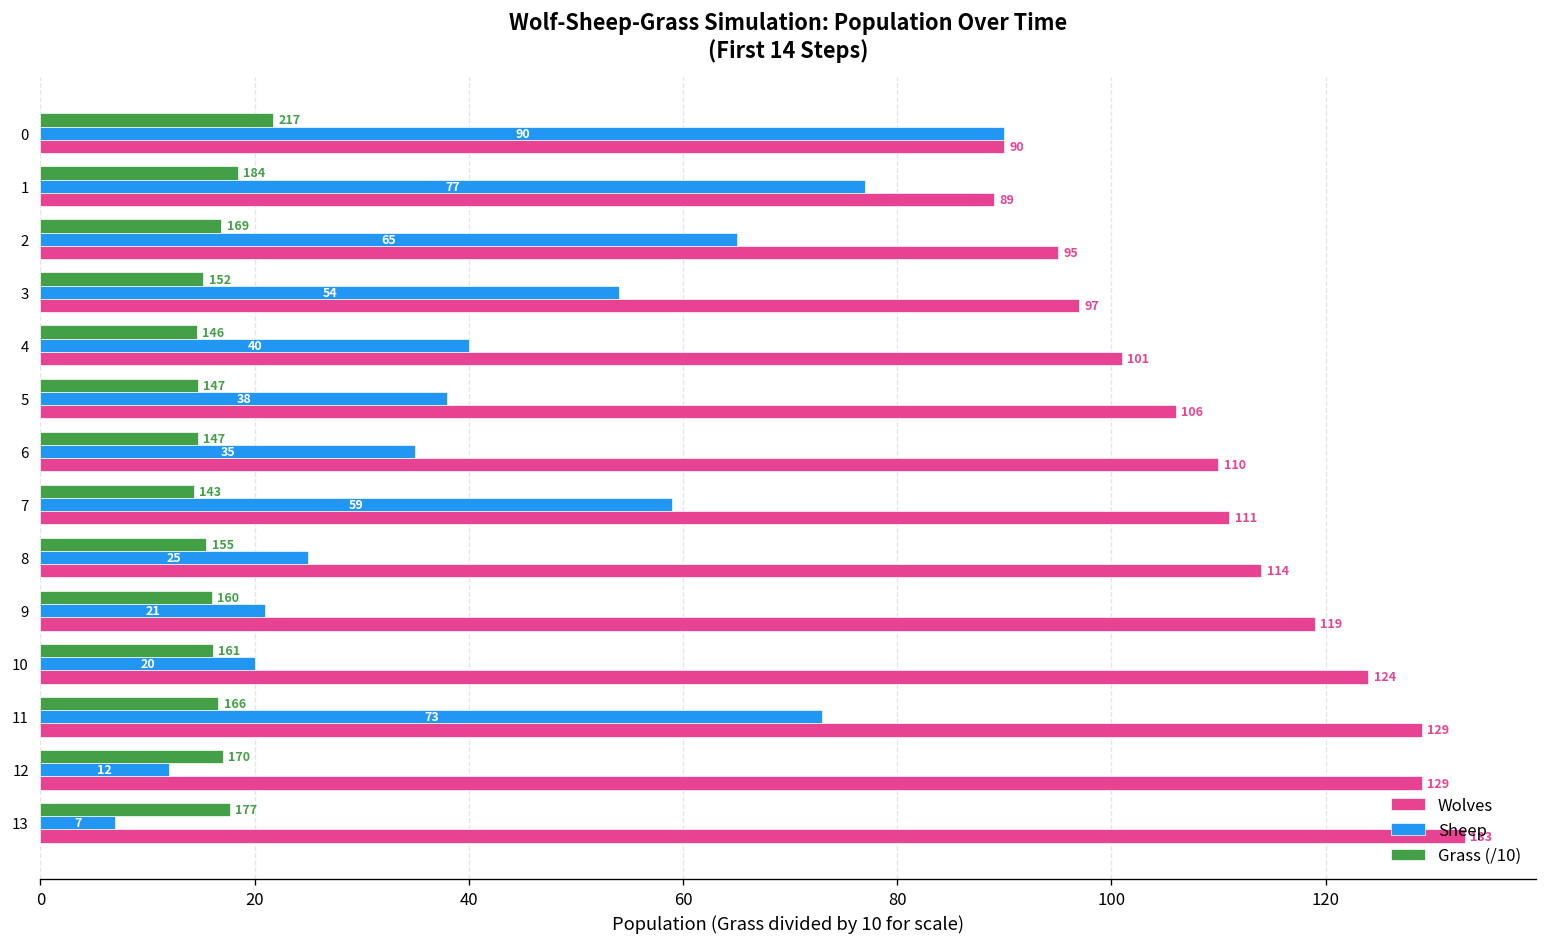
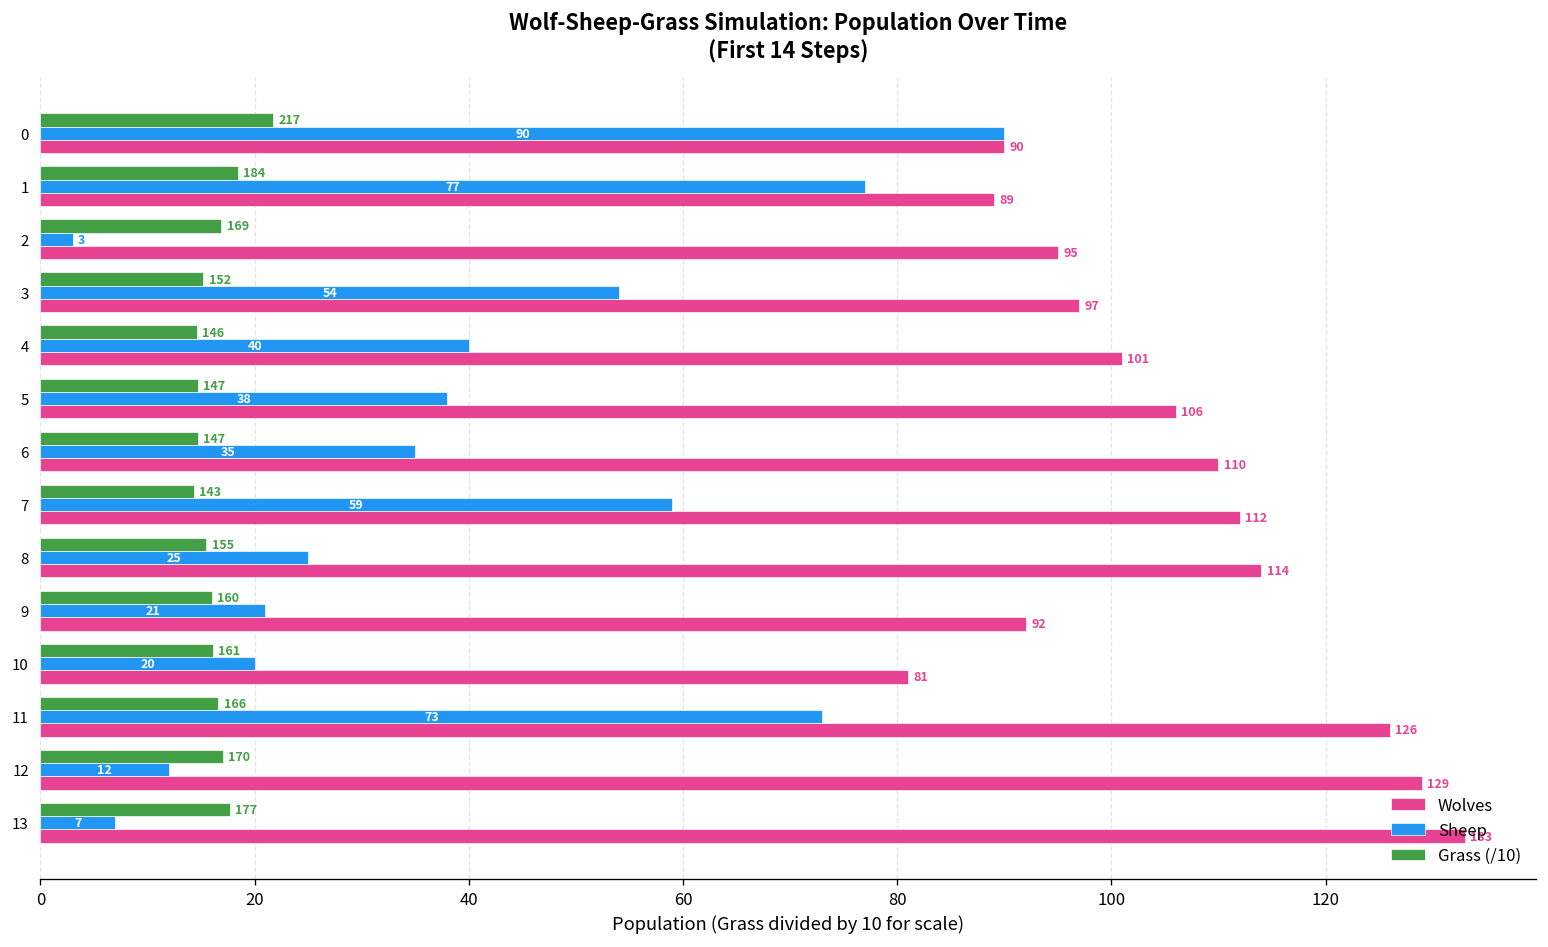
  {
    "Wolves": {
      "0": 90,
      "1": 89,
      "2": 95,
      "3": 97,
      "4": 101,
      "5": 106,
      "6": 110,
-     "7": 111,
+     "7": 112,
      "8": 114,
-     "9": 119,
-     "10": 124,
-     "11": 129,
+     "9": 92,
+     "10": 81,
+     "11": 126,
      "12": 129,
      "13": 133
    },
    "Sheep": {
      "0": 90,
      "1": 77,
-     "2": 65,
+     "2": 3,
      "3": 54,
      "4": 40,
      "5": 38,
      "6": 35,
      "7": 59,
      "8": 25,
      "9": 21,
      "10": 20,
      "11": 73,
      "12": 12,
      "13": 7
    }
  }
